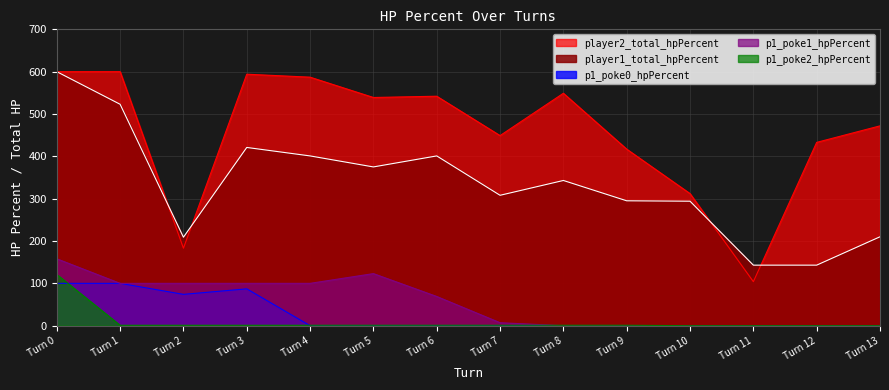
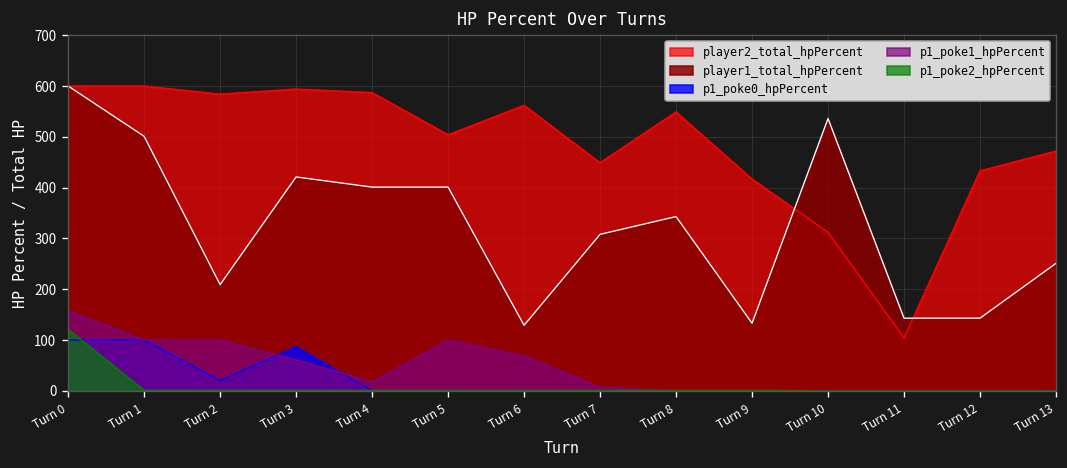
  {
    "player2_total_hpPercent": {
      "Turn 1": 600,
-     "Turn 2": 180,
+     "Turn 2": 580,
      "Turn 3": 590,
      "Turn 4": 590,
-     "Turn 5": 540,
-     "Turn 6": 540,
+     "Turn 5": 500,
+     "Turn 6": 560,
      "Turn 7": 450,
      "Turn 8": 550,
      "Turn 9": 420,
      "Turn 10": 310,
      "Turn 11": 100,
      "Turn 12": 430,
      "Turn 13": 470
    },
    "player1_total_hpPercent": {
-     "Turn 1": 520,
+     "Turn 1": 500,
      "Turn 2": 210,
      "Turn 3": 420,
      "Turn 4": 400,
-     "Turn 5": 380,
-     "Turn 6": 400,
+     "Turn 5": 400,
+     "Turn 6": 130,
      "Turn 7": 310,
      "Turn 8": 340,
-     "Turn 9": 300,
-     "Turn 10": 290,
+     "Turn 9": 130,
+     "Turn 10": 540,
      "Turn 11": 140,
      "Turn 12": 140,
-     "Turn 13": 210
+     "Turn 13": 250
    },
    "p1_poke0_hpPercent": {
      "Turn 0": 100,
-     "Turn 2": 70,
+     "Turn 2": 20,
      "Turn 3": 90
    },
    "p1_poke1_hpPercent": {
      "Turn 0": 160,
      "Turn 2": 100,
-     "Turn 3": 100,
-     "Turn 4": 100,
-     "Turn 5": 120,
+     "Turn 3": 60,
+     "Turn 4": 20,
+     "Turn 5": 100,
      "Turn 6": 70,
      "Turn 7": 10
    },
    "p1_poke2_hpPercent": {
      "Turn 0": 120,
      "Turn 1": 0,
      "Turn 2": 0,
      "Turn 3": 0
    }
  }
